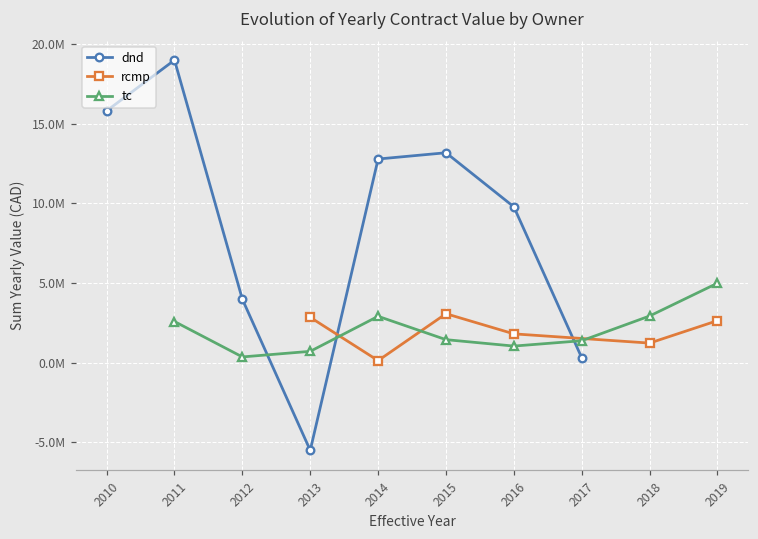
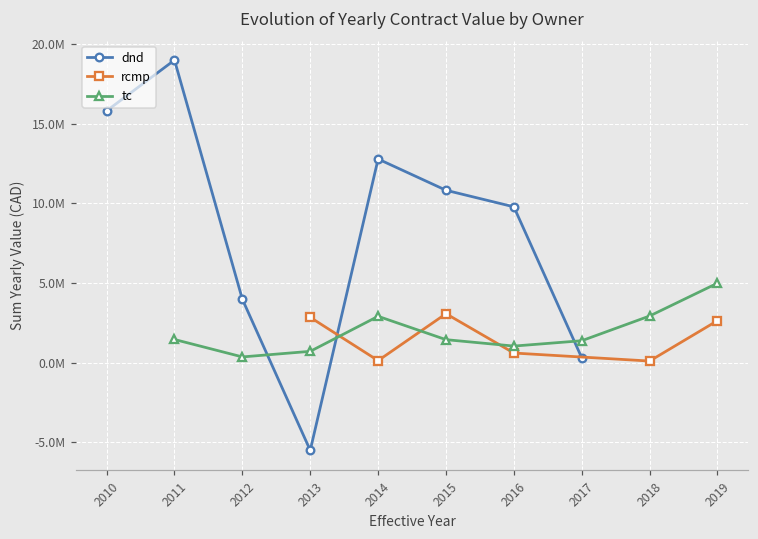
  {
    "dnd": {
      "2010": 15800000,
      "2011": 19000000,
      "2012": 4000000,
      "2013": -5500000,
      "2014": 12800000,
-     "2015": 13200000,
+     "2015": 10800000,
      "2016": 9800000,
      "2017": 300000
    },
    "rcmp": {
      "2013": 2800000,
      "2014": 100000,
      "2015": 3100000,
-     "2016": 1800000,
-     "2018": 1200000,
+     "2016": 600000,
+     "2018": 100000,
      "2019": 2600000
    },
    "tc": {
-     "2011": 2600000,
+     "2011": 1400000,
      "2012": 400000,
      "2013": 700000,
      "2014": 2900000,
      "2015": 1400000,
      "2016": 1000000,
      "2017": 1400000,
      "2018": 2900000,
      "2019": 5000000
    }
  }
